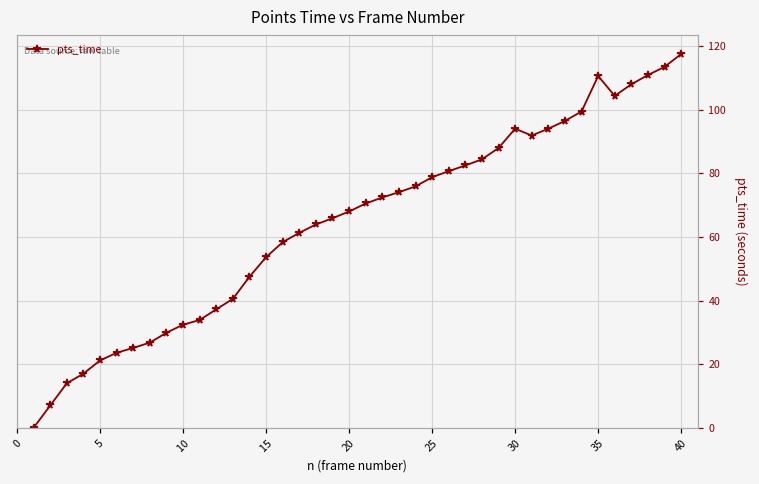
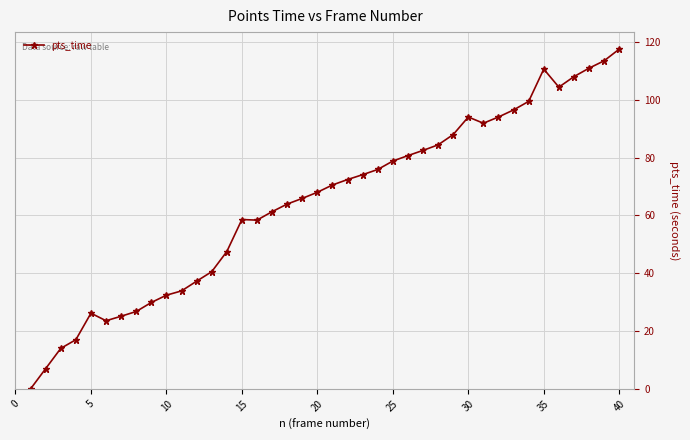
  {
-   "5": 21,
+   "5": 26,
    "10": 32,
-   "15": 54,
+   "15": 59,
    "20": 68,
    "25": 79,
    "30": 94,
    "35": 111,
    "40": 118
  }
